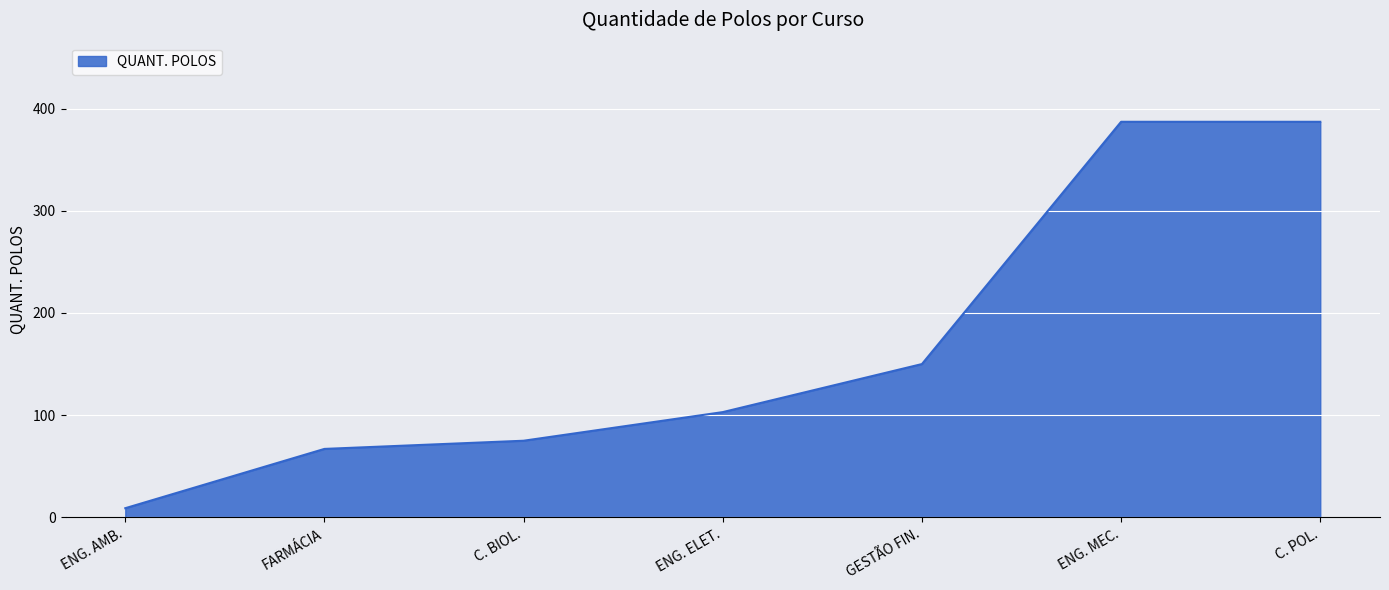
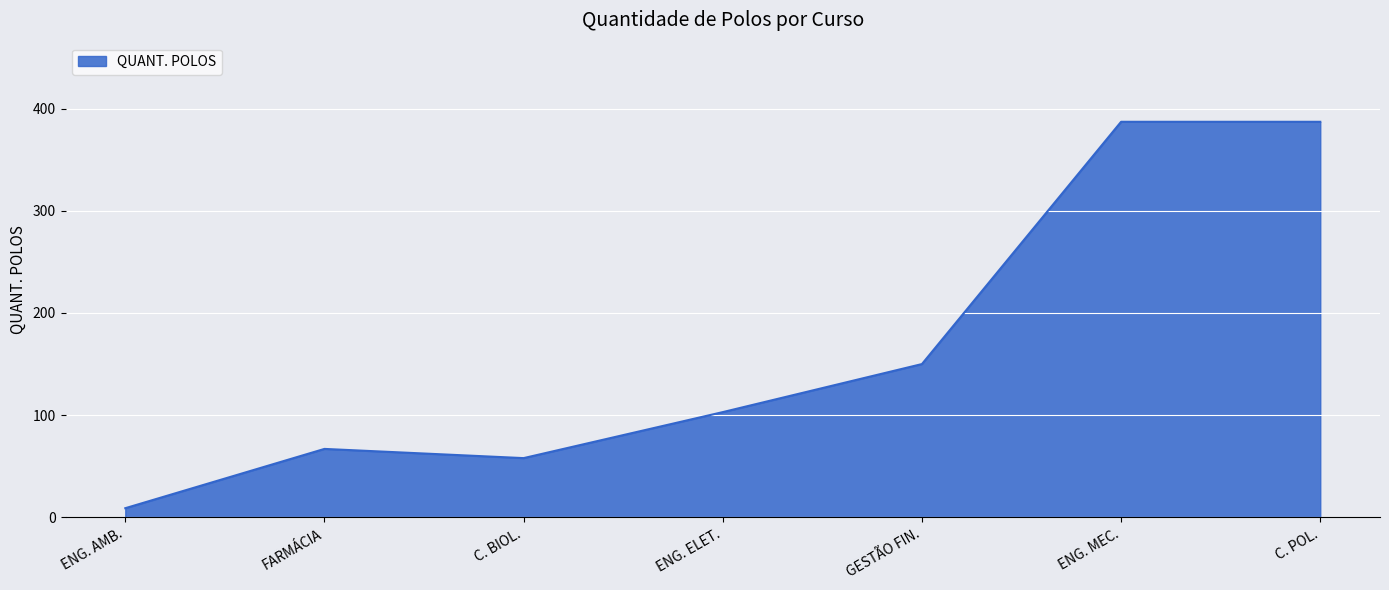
  {
    "ENG. AMB.": 9,
    "FARMÁCIA": 67,
-   "C. BIOL.": 75,
+   "C. BIOL.": 58,
    "ENG. ELET.": 103,
    "GESTÃO FIN.": 150,
    "ENG. MEC.": 387,
    "C. POL.": 387
  }
